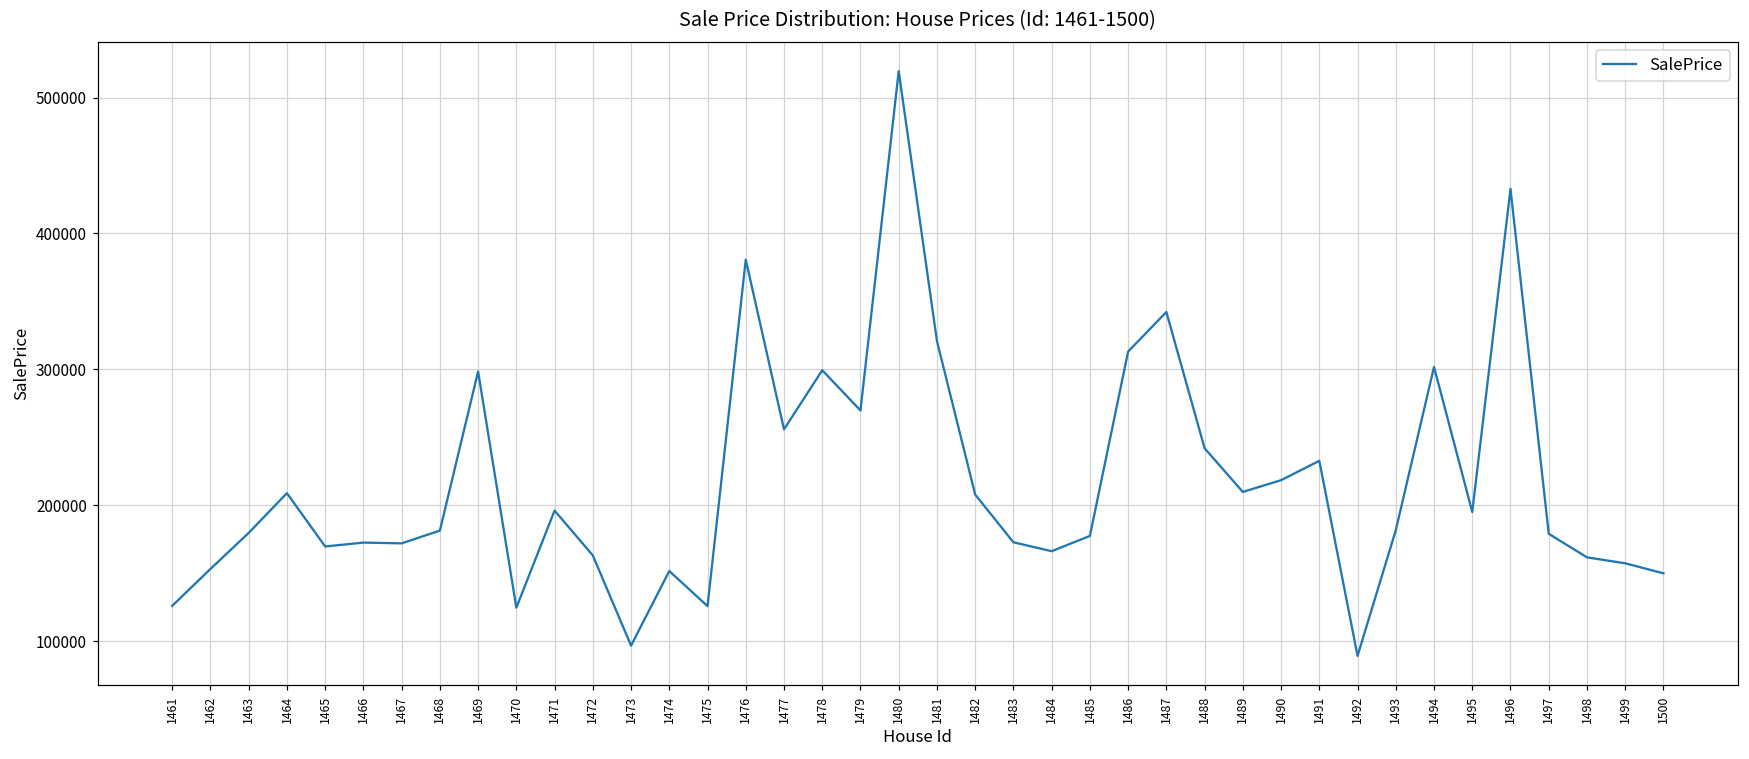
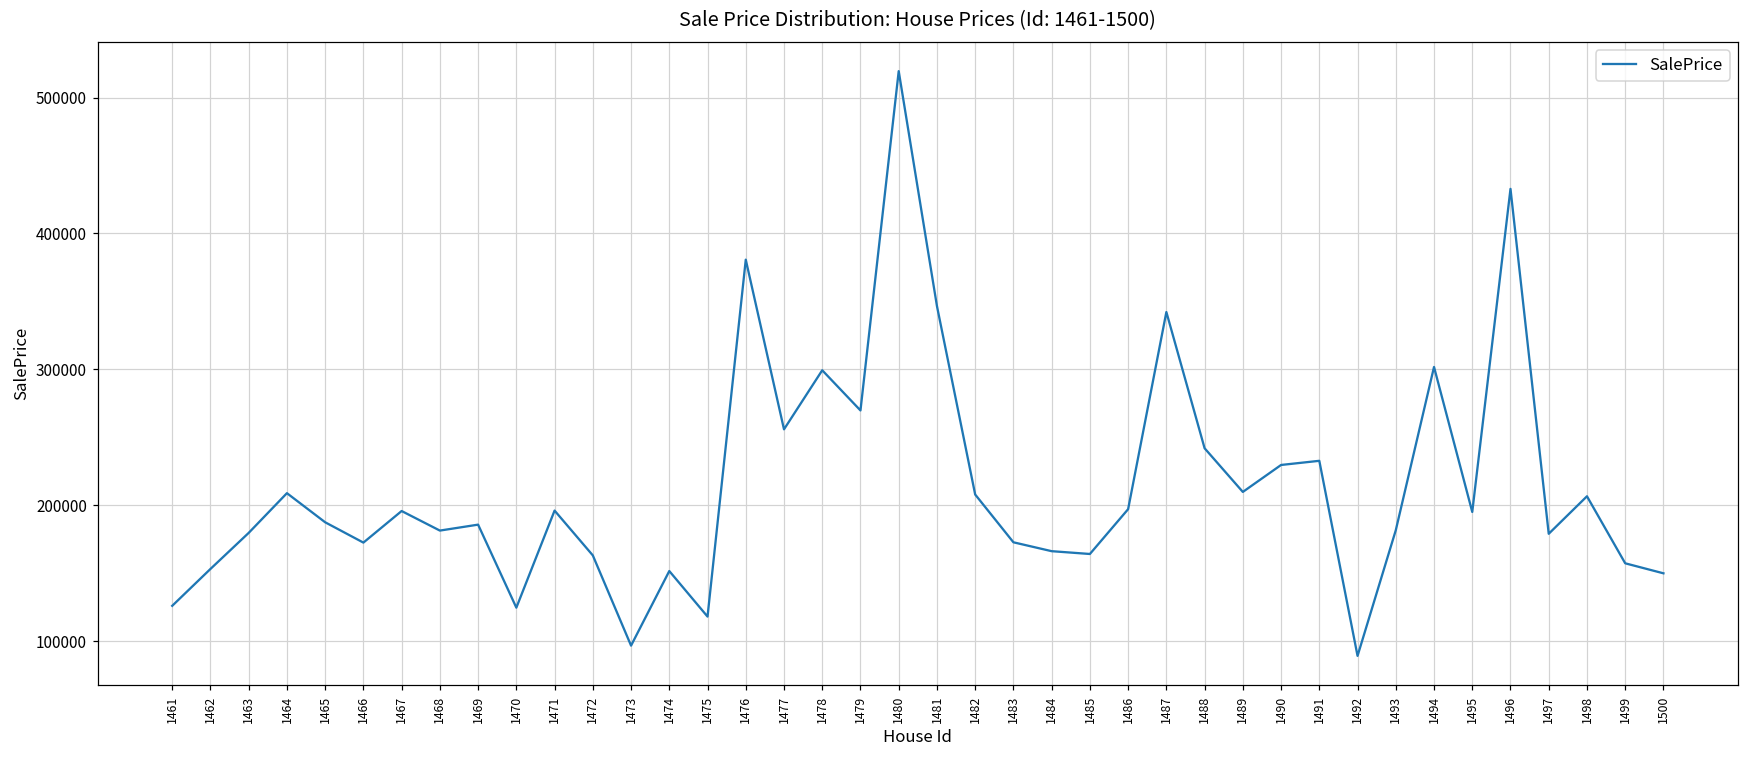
  {
    "1461": 126000,
    "1462": 153000,
    "1463": 180000,
    "1464": 209000,
-   "1465": 170000,
+   "1465": 187000,
    "1466": 172000,
-   "1467": 172000,
+   "1467": 196000,
    "1468": 181000,
-   "1469": 298000,
+   "1469": 186000,
    "1470": 125000,
    "1471": 196000,
    "1472": 163000,
    "1473": 97000,
    "1474": 152000,
-   "1475": 126000,
+   "1475": 118000,
    "1476": 381000,
    "1477": 256000,
    "1478": 299000,
    "1479": 270000,
    "1480": 519000,
-   "1481": 321000,
+   "1481": 347000,
    "1482": 208000,
    "1483": 173000,
    "1484": 166000,
-   "1485": 177000,
-   "1486": 313000,
+   "1485": 164000,
+   "1486": 197000,
    "1487": 342000,
    "1488": 242000,
    "1489": 210000,
-   "1490": 218000,
+   "1490": 230000,
    "1491": 233000,
    "1492": 89000,
    "1493": 182000,
    "1494": 302000,
    "1495": 195000,
    "1496": 433000,
    "1497": 179000,
-   "1498": 162000,
+   "1498": 207000,
    "1499": 157000,
    "1500": 150000
  }
